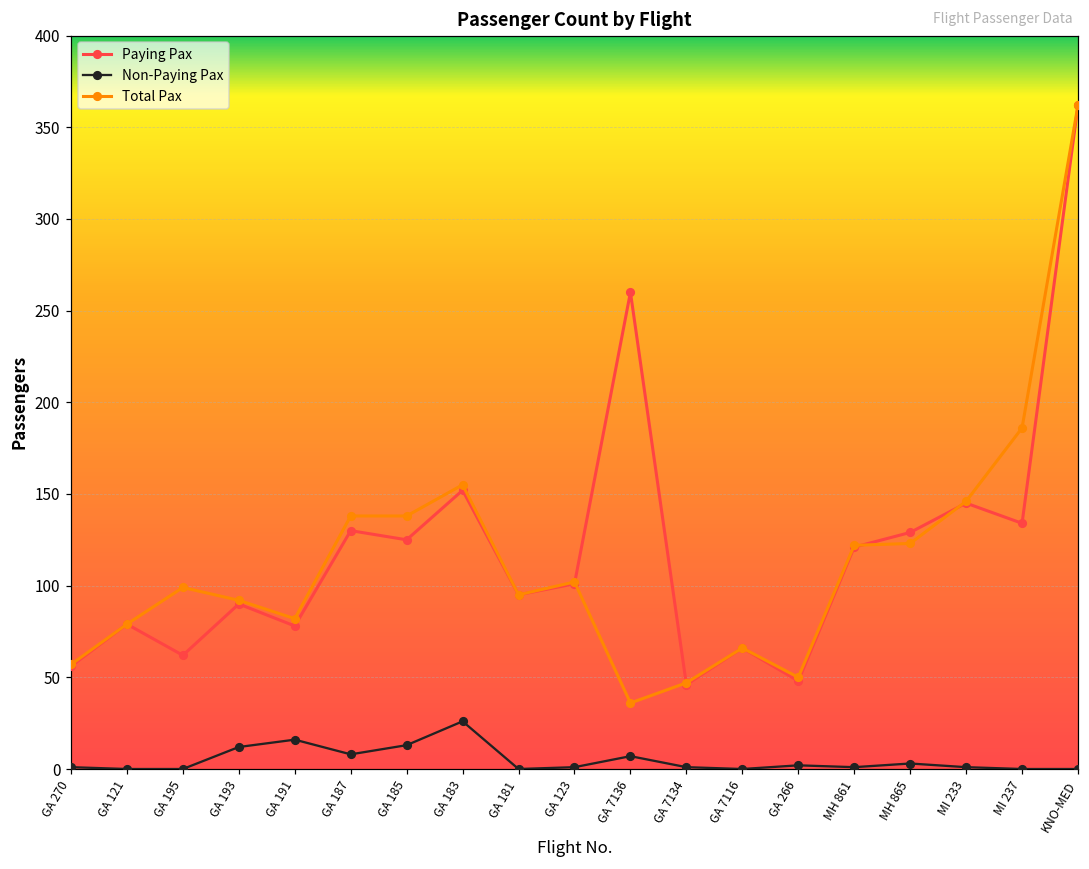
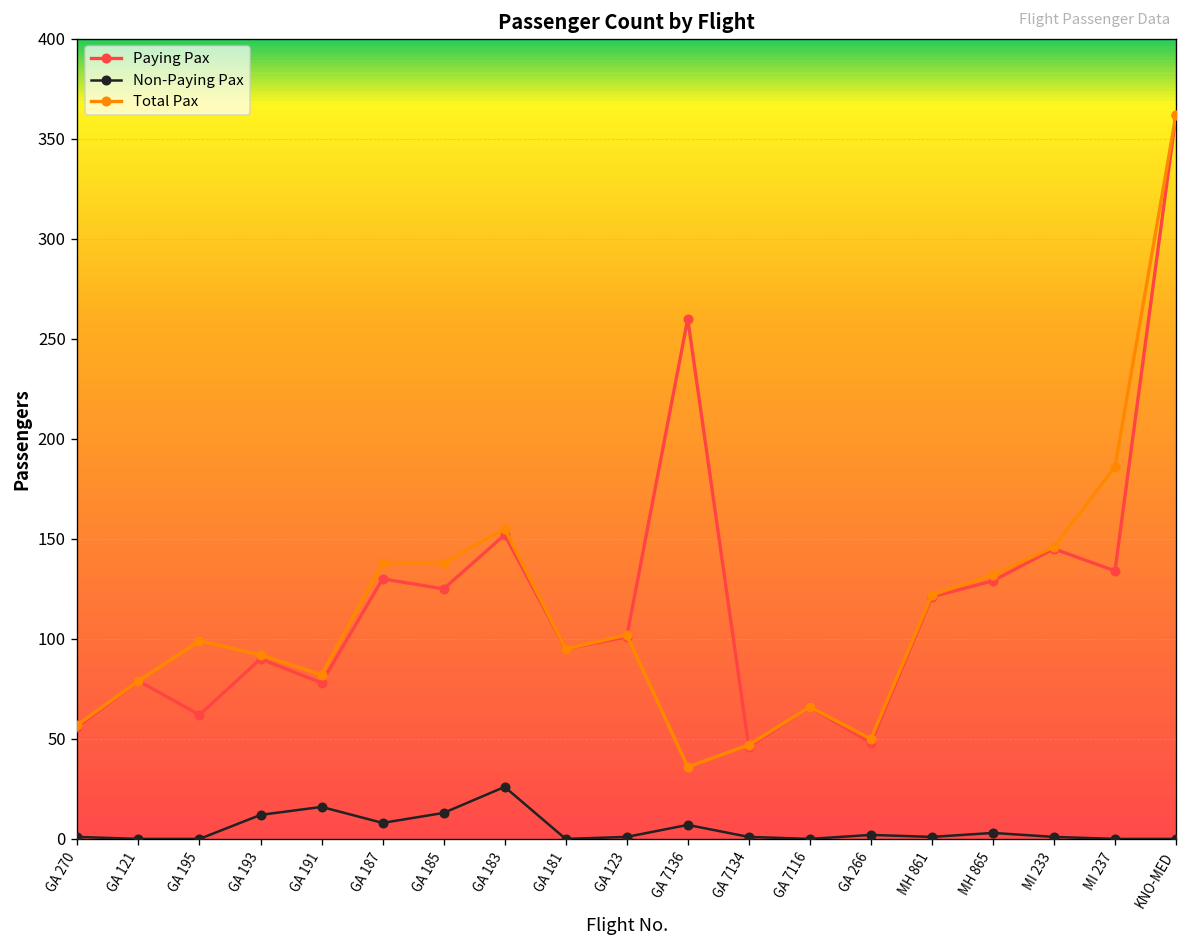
  {
    "Paying Pax": {
      "GA 195": 62,
      "GA 193": 90,
      "GA 191": 78,
      "GA 187": 130,
      "GA 185": 125,
      "GA 183": 152,
      "GA 7136": 260,
      "GA 266": 48,
      "MH 865": 129,
      "MI 237": 134
    },
    "Non-Paying Pax": {
      "GA 270": 1,
      "GA 121": 0,
      "GA 195": 0,
      "GA 193": 12,
      "GA 191": 16,
      "GA 187": 8,
      "GA 185": 13,
      "GA 183": 26,
      "GA 181": 0,
      "GA 123": 1,
      "GA 7136": 7,
      "GA 7134": 1,
      "GA 7116": 0,
      "GA 266": 2,
      "MH 861": 1,
      "MH 865": 3,
      "MI 233": 1,
      "MI 237": 0,
      "KNO-MED": 0
    },
    "Total Pax": {
      "GA 195": 99,
      "GA 193": 92,
      "GA 191": 82,
      "GA 187": 138,
      "GA 185": 138,
      "GA 183": 155,
      "GA 7136": 36,
      "GA 266": 50,
-     "MH 865": 123,
+     "MH 865": 132,
      "MI 237": 186
    }
  }
